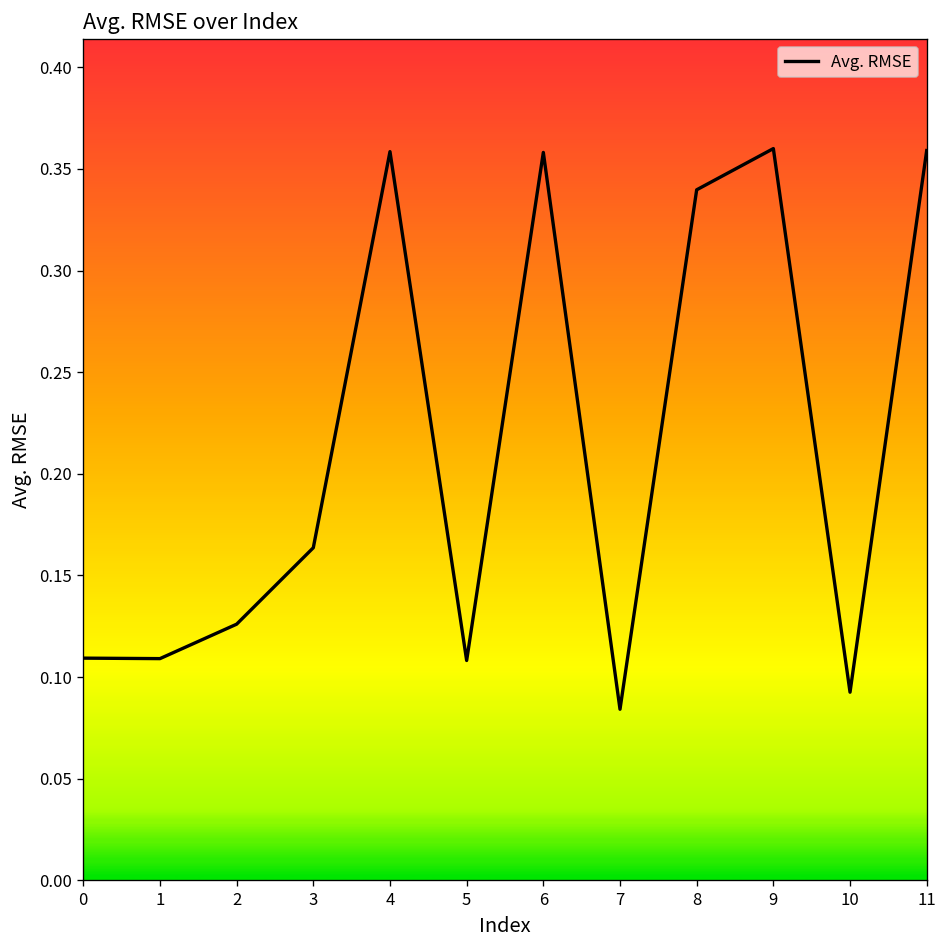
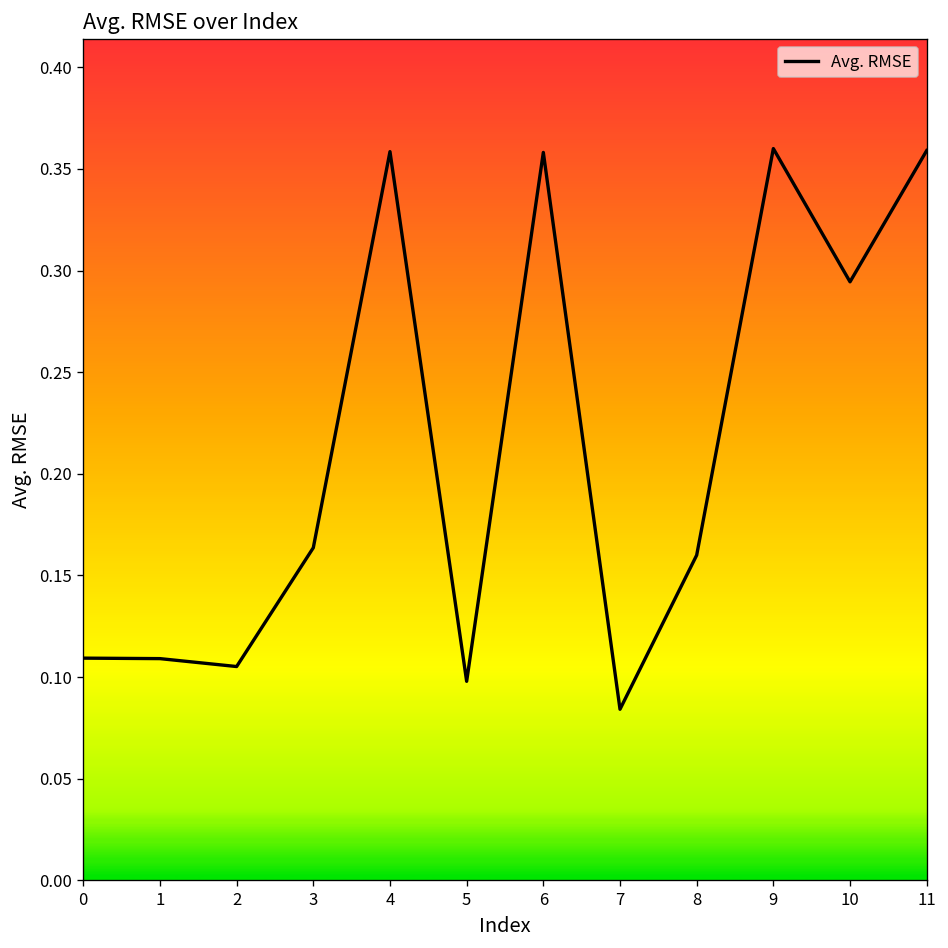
  {
    "0": 0.109,
    "1": 0.109,
-   "2": 0.126,
+   "2": 0.105,
    "3": 0.164,
    "4": 0.358,
-   "5": 0.108,
+   "5": 0.098,
    "6": 0.358,
    "7": 0.084,
-   "8": 0.340,
+   "8": 0.160,
    "9": 0.360,
-   "10": 0.093,
+   "10": 0.294,
    "11": 0.359
  }
